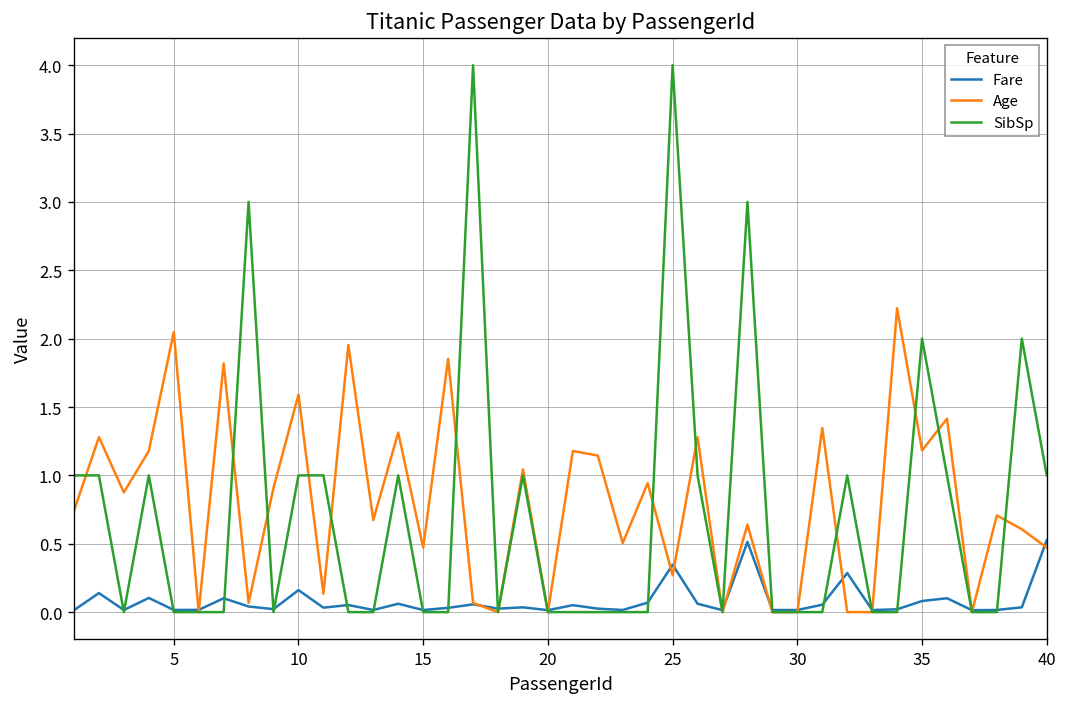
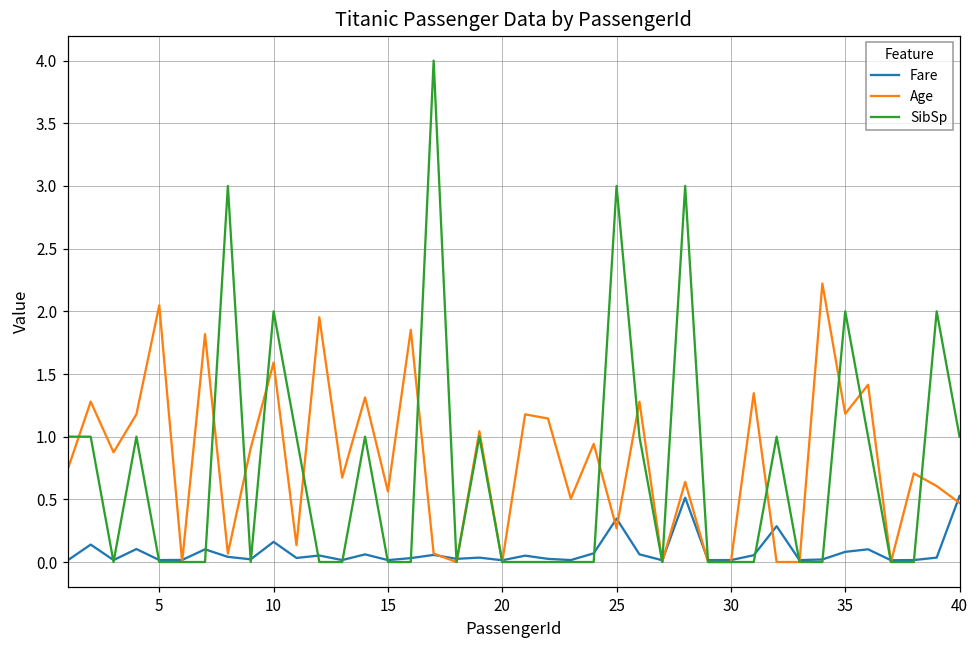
  {
    "Fare": {
      "10": 0.16,
      "25": 0.35,
      "35": 0.08,
      "40": 0.53
    },
    "Age": {
      "5": 2.05,
      "10": 1.59,
-     "15": 0.47,
+     "15": 0.56,
      "25": 0.27,
      "35": 1.18,
      "40": 0.47
    },
    "SibSp": {
-     "10": 1,
-     "25": 4,
+     "10": 2,
+     "25": 3,
      "35": 2,
      "40": 1
    }
  }
